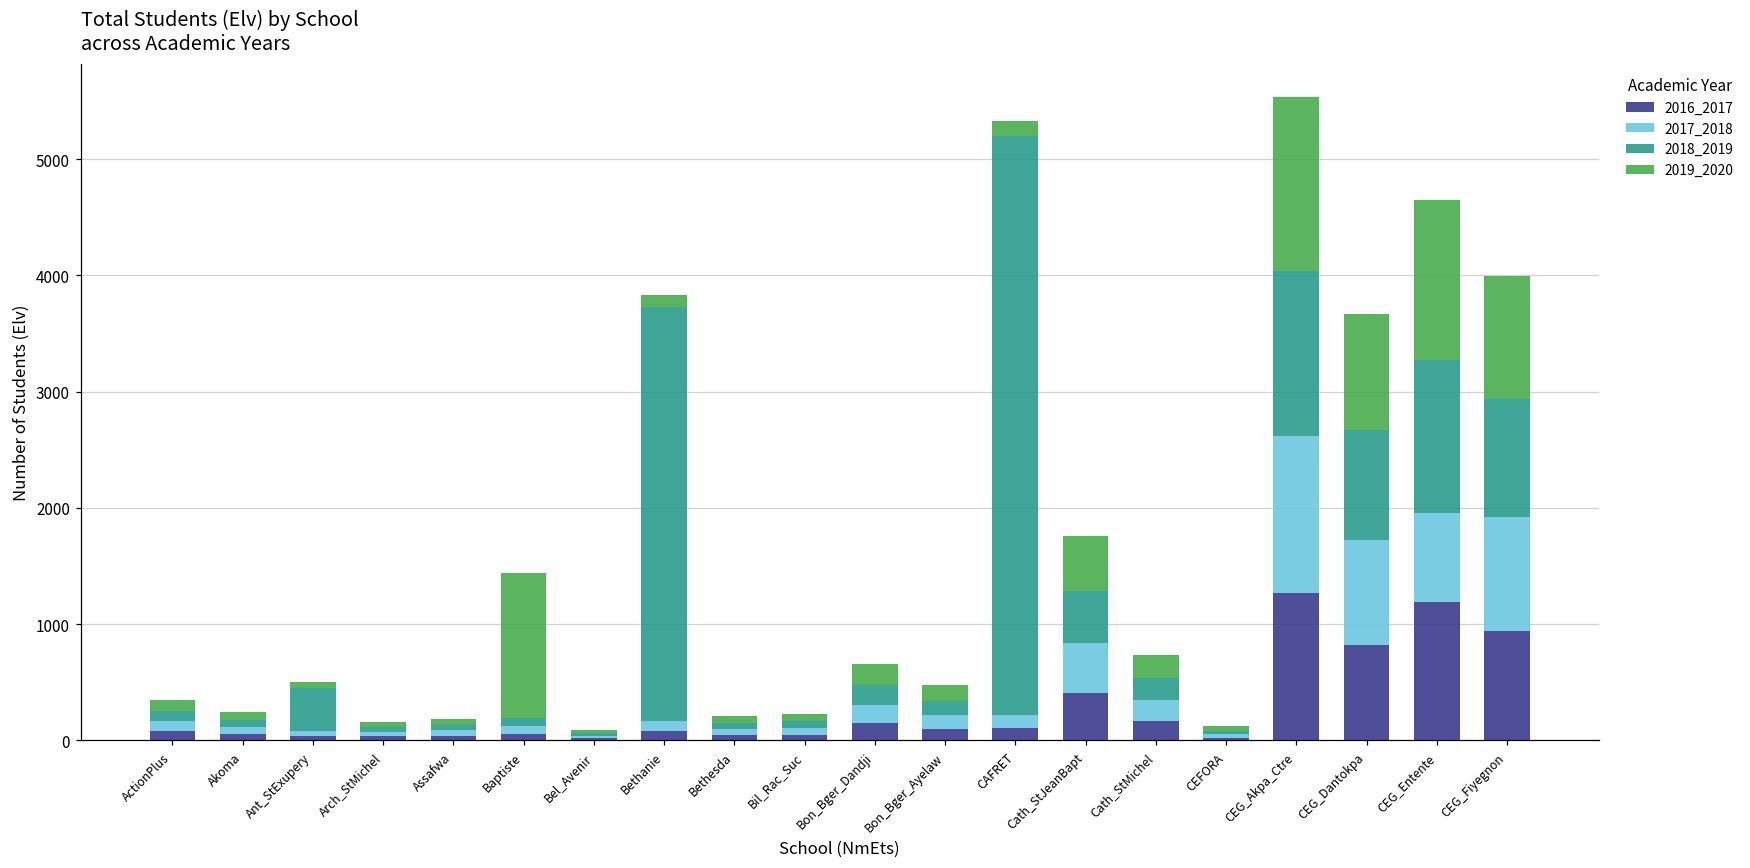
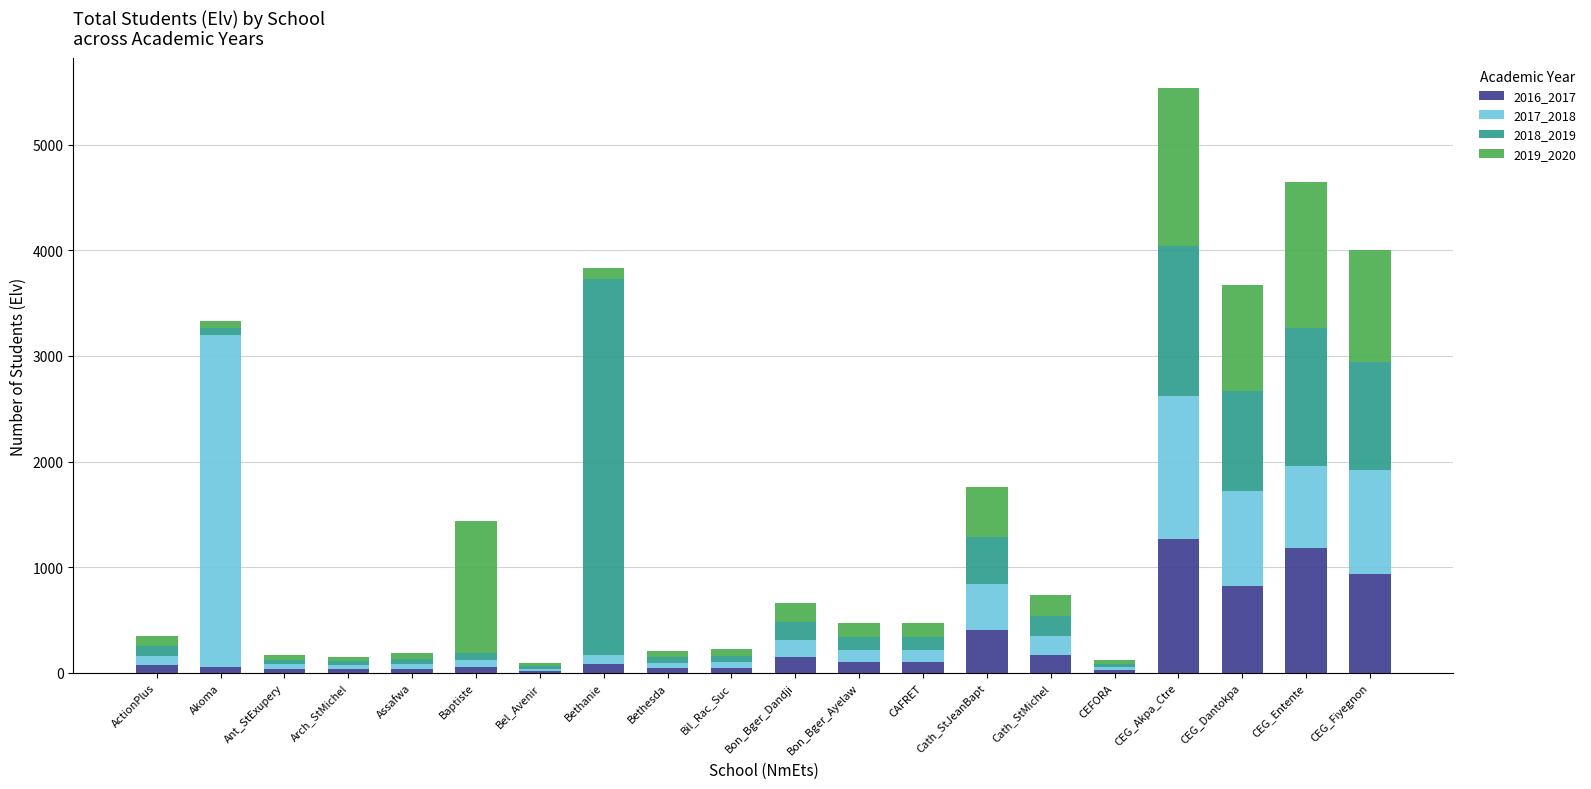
  {
    "2016_2017": {
      "ActionPlus": 80,
      "Akoma": 50,
      "Ant_StExupery": 40,
      "Arch_StMichel": 40,
      "Assafwa": 40,
      "Baptiste": 60,
      "Bethanie": 80,
      "Bethesda": 50,
      "Bil_Rac_Suc": 50,
      "Bon_Bger_Dandji": 150,
      "Bon_Bger_Ayelaw": 100,
      "CAFRET": 110,
      "Cath_StJeanBapt": 410,
      "Cath_StMichel": 170,
      "CEFORA": 20,
      "CEG_Akpa_Ctre": 1270,
      "CEG_Dantokpa": 820,
      "CEG_Entente": 1190,
      "CEG_Fiyegnon": 940
    },
    "2017_2018": {
      "ActionPlus": 90,
-     "Akoma": 60,
+     "Akoma": 3150,
      "Ant_StExupery": 40,
      "Arch_StMichel": 40,
      "Assafwa": 50,
      "Baptiste": 60,
      "Bethanie": 90,
      "Bethesda": 50,
      "Bil_Rac_Suc": 60,
      "Bon_Bger_Dandji": 160,
      "Bon_Bger_Ayelaw": 120,
      "CAFRET": 120,
      "Cath_StJeanBapt": 430,
      "Cath_StMichel": 180,
      "CEFORA": 30,
      "CEG_Akpa_Ctre": 1350,
      "CEG_Dantokpa": 900,
      "CEG_Entente": 770,
      "CEG_Fiyegnon": 980
    },
    "2018_2019": {
      "ActionPlus": 90,
      "Akoma": 70,
-     "Ant_StExupery": 370,
+     "Ant_StExupery": 40,
      "Arch_StMichel": 40,
      "Assafwa": 50,
      "Baptiste": 70,
      "Bel_Avenir": 30,
      "Bethanie": 3560,
      "Bethesda": 60,
      "Bil_Rac_Suc": 60,
      "Bon_Bger_Dandji": 170,
      "Bon_Bger_Ayelaw": 130,
-     "CAFRET": 4980,
+     "CAFRET": 120,
      "Cath_StJeanBapt": 450,
      "Cath_StMichel": 190,
      "CEFORA": 30,
      "CEG_Akpa_Ctre": 1420,
      "CEG_Dantokpa": 950,
      "CEG_Entente": 1310,
      "CEG_Fiyegnon": 1020
    },
    "2019_2020": {
      "ActionPlus": 100,
      "Akoma": 70,
      "Ant_StExupery": 50,
      "Arch_StMichel": 40,
      "Assafwa": 50,
      "Baptiste": 1250,
      "Bel_Avenir": 30,
      "Bethanie": 100,
      "Bethesda": 60,
      "Bil_Rac_Suc": 70,
      "Bon_Bger_Dandji": 180,
      "Bon_Bger_Ayelaw": 140,
      "CAFRET": 130,
      "Cath_StJeanBapt": 470,
      "Cath_StMichel": 200,
      "CEFORA": 40,
      "CEG_Akpa_Ctre": 1500,
      "CEG_Dantokpa": 1000,
      "CEG_Entente": 1380,
      "CEG_Fiyegnon": 1060
    }
  }
